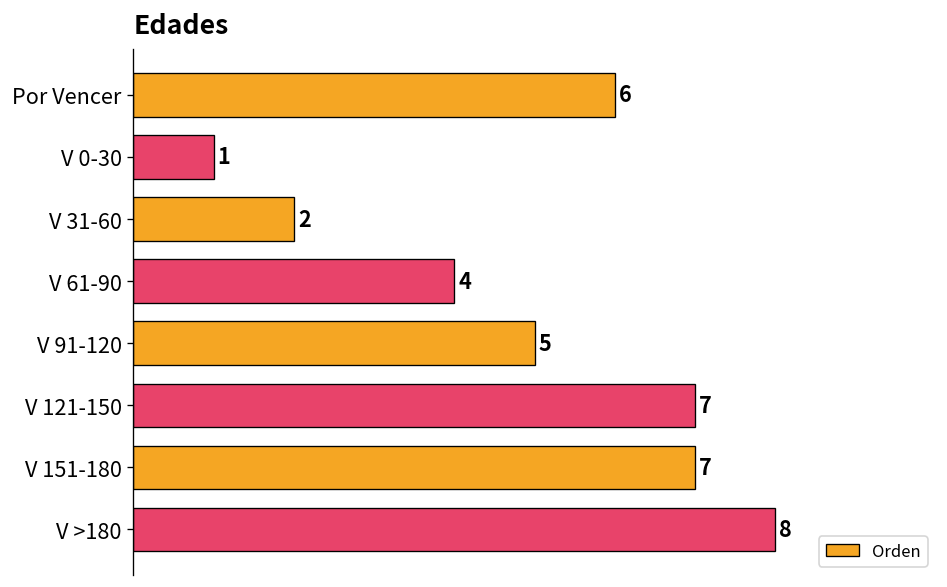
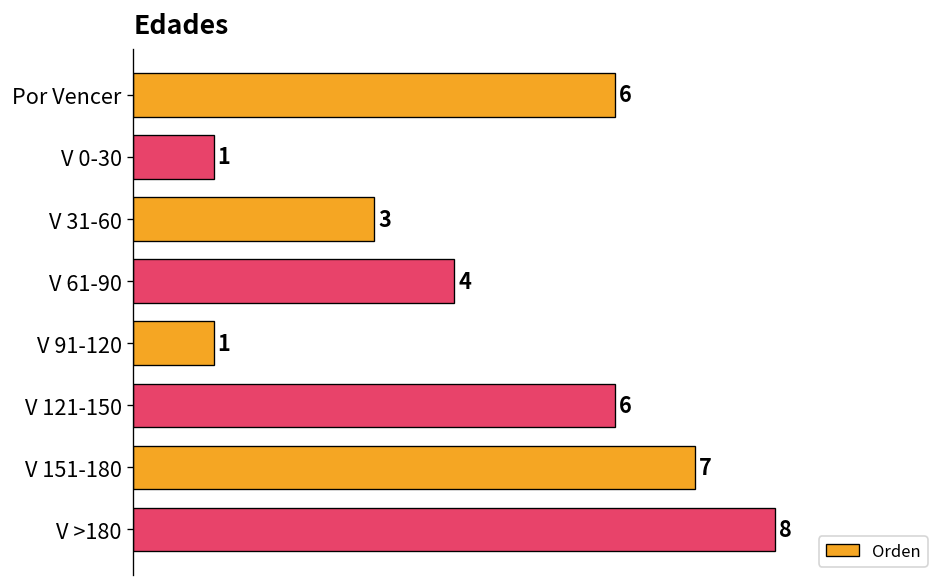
  {
    "Por Vencer": 6,
    "V 0-30": 1,
-   "V 31-60": 2,
+   "V 31-60": 3,
    "V 61-90": 4,
-   "V 91-120": 5,
-   "V 121-150": 7,
+   "V 91-120": 1,
+   "V 121-150": 6,
    "V 151-180": 7,
    "V >180": 8
  }
